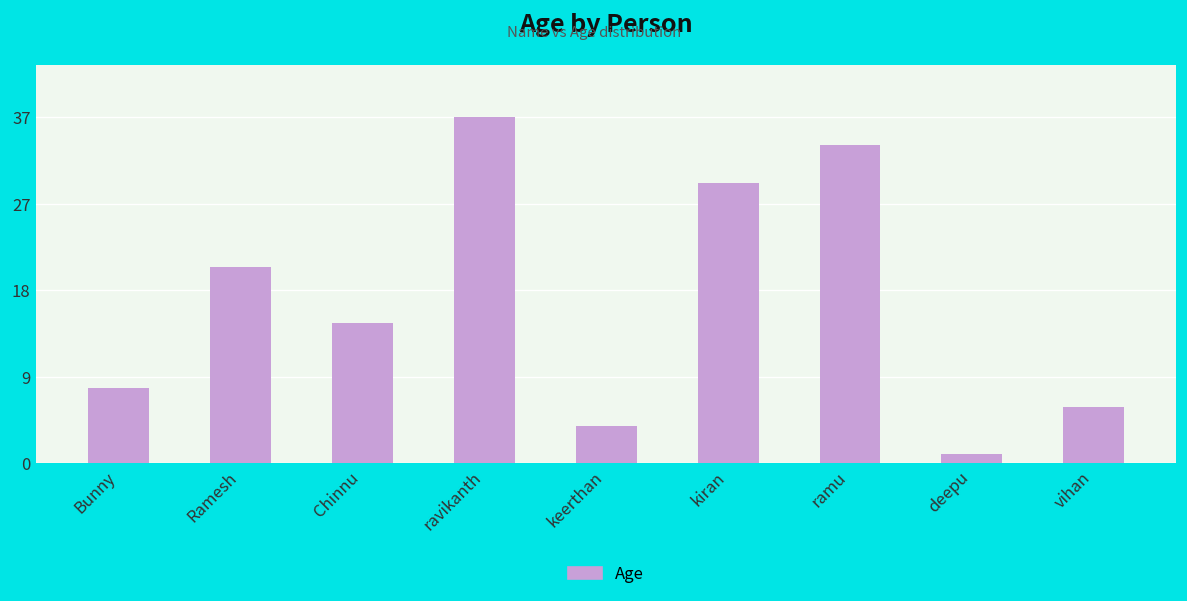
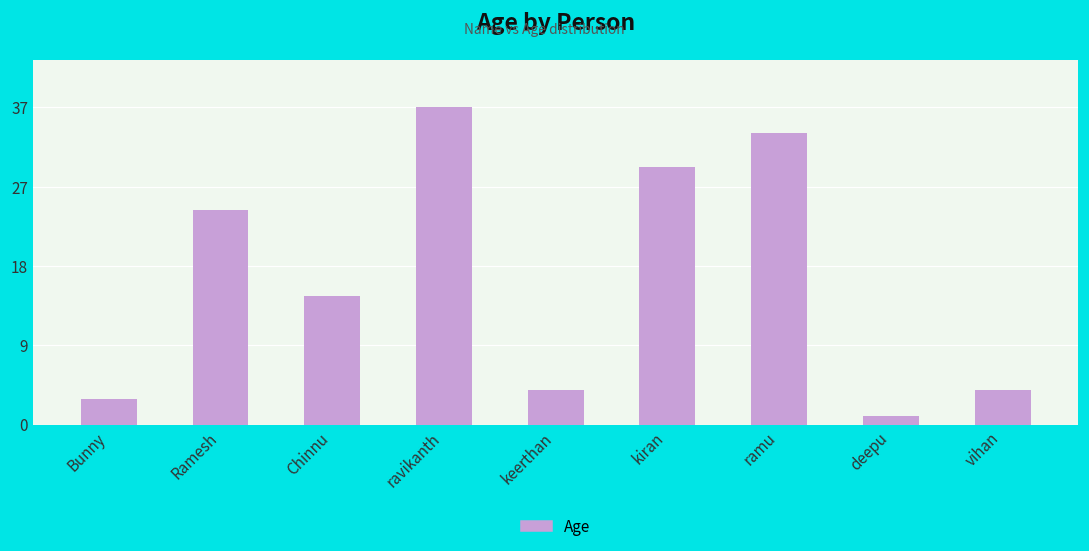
  {
-   "Bunny": 8,
-   "Ramesh": 21,
+   "Bunny": 3,
+   "Ramesh": 25,
    "Chinnu": 15,
    "ravikanth": 37,
    "keerthan": 4,
    "kiran": 30,
    "ramu": 34,
    "deepu": 1,
-   "vihan": 6
+   "vihan": 4
  }
